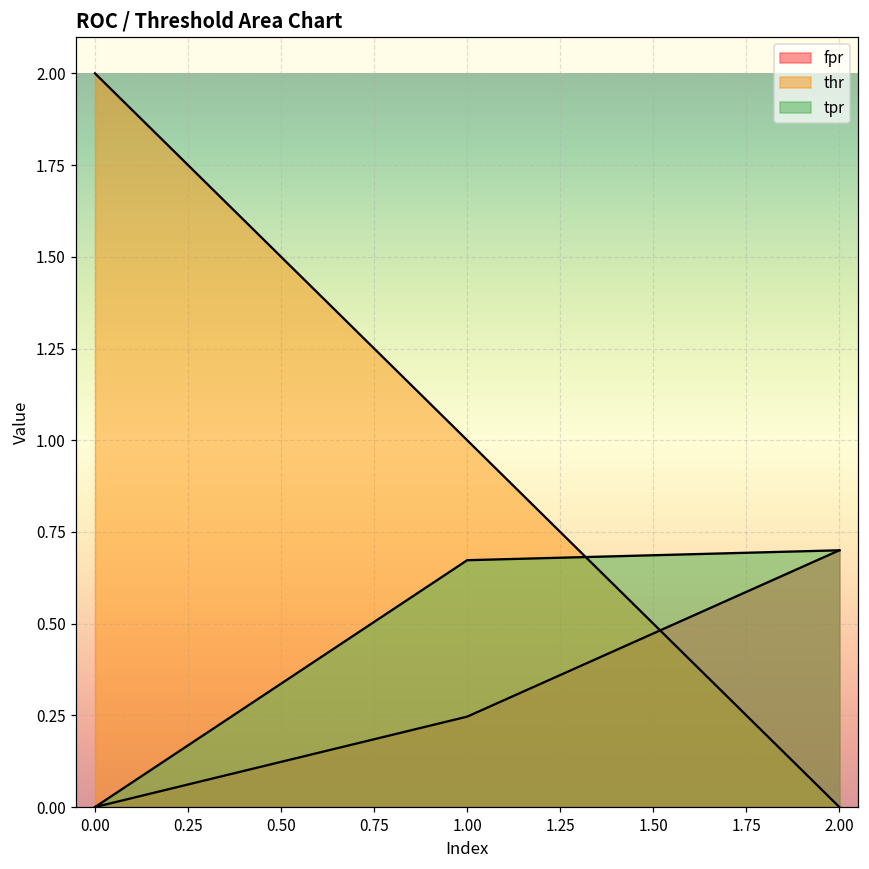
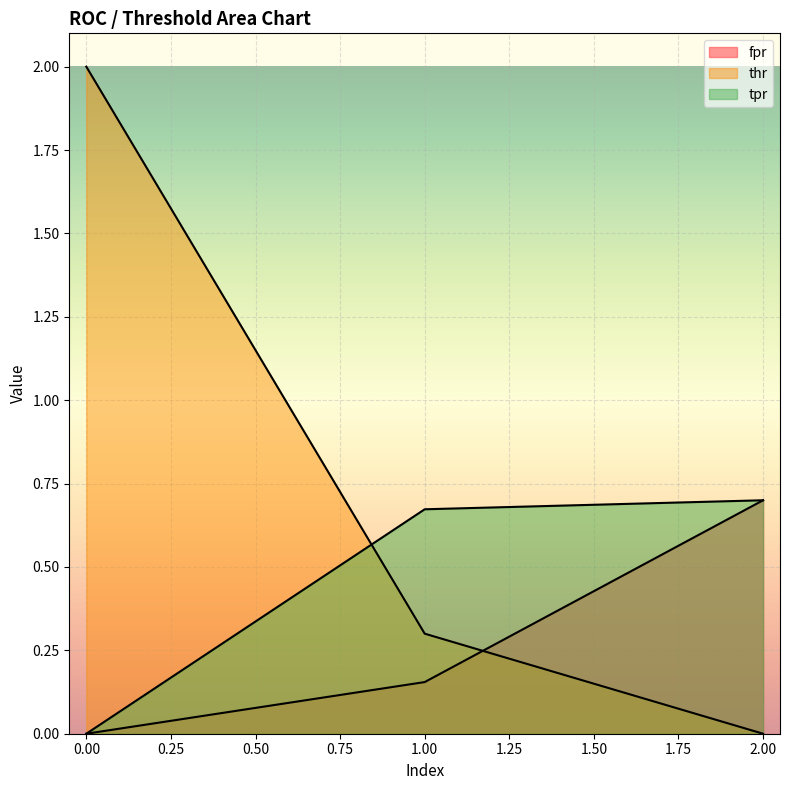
  {
    "fpr": {
-     "1.00": 0.25
+     "1.00": 0.15
    },
    "thr": {
      "0.00": 2.0,
-     "1.00": 1.0,
+     "1.00": 0.3,
      "2.00": 0.0
    },
    "tpr": {
      "1.00": 0.67
    }
  }
